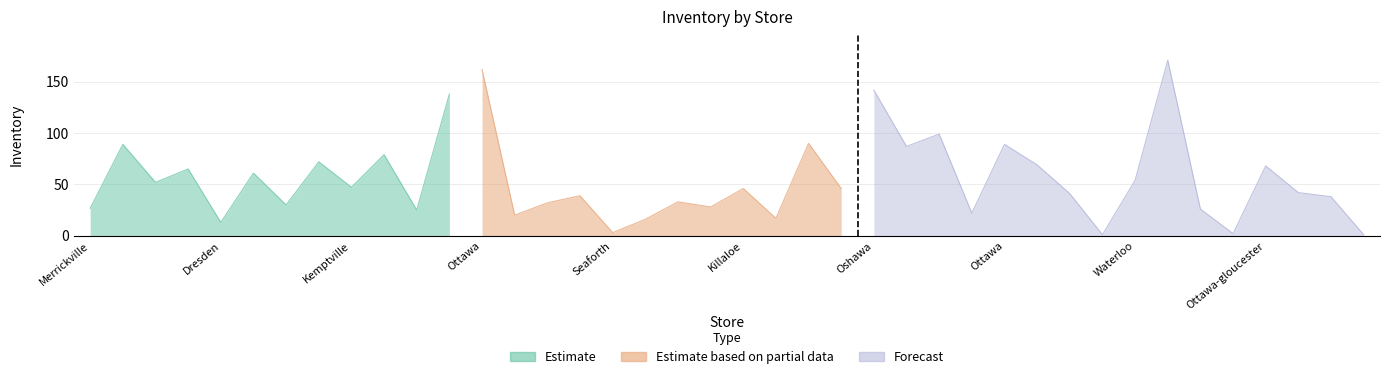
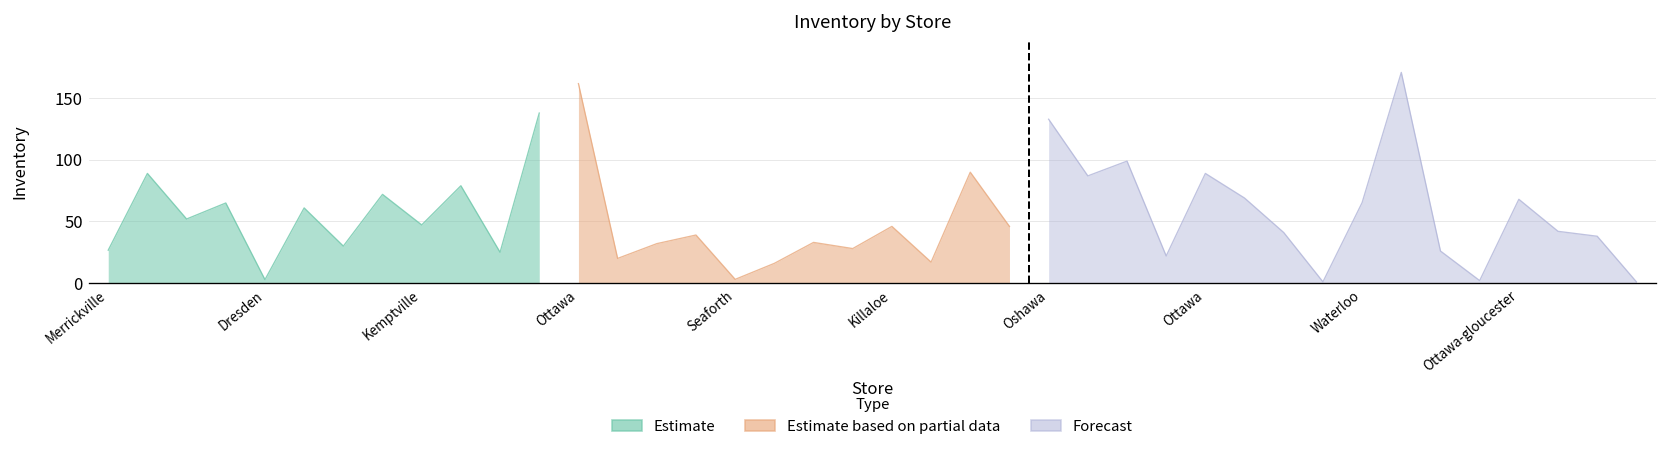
  {
    "Estimate": {
      "Merrickville": 27,
-     "Dresden": 13,
+     "Dresden": 3,
      "Kemptville": 47
    },
    "Estimate based on partial data": {
      "Ottawa": 162,
      "Seaforth": 3,
      "Killaloe": 46
    },
    "Forecast": {
-     "Oshawa": 142,
+     "Oshawa": 133,
      "Ottawa": 89,
-     "Waterloo": 54,
+     "Waterloo": 65,
      "Ottawa-gloucester": 68
    }
  }
